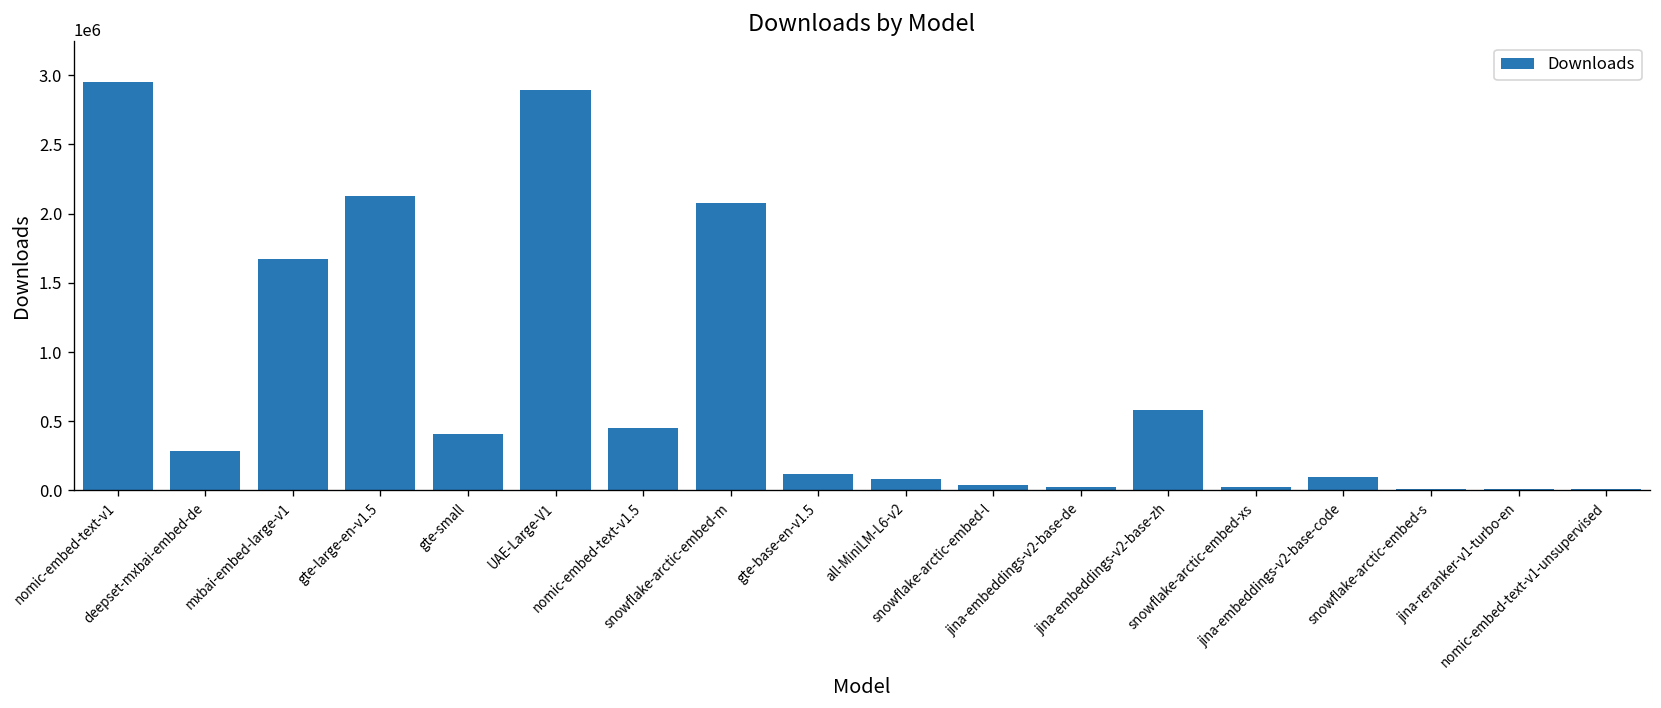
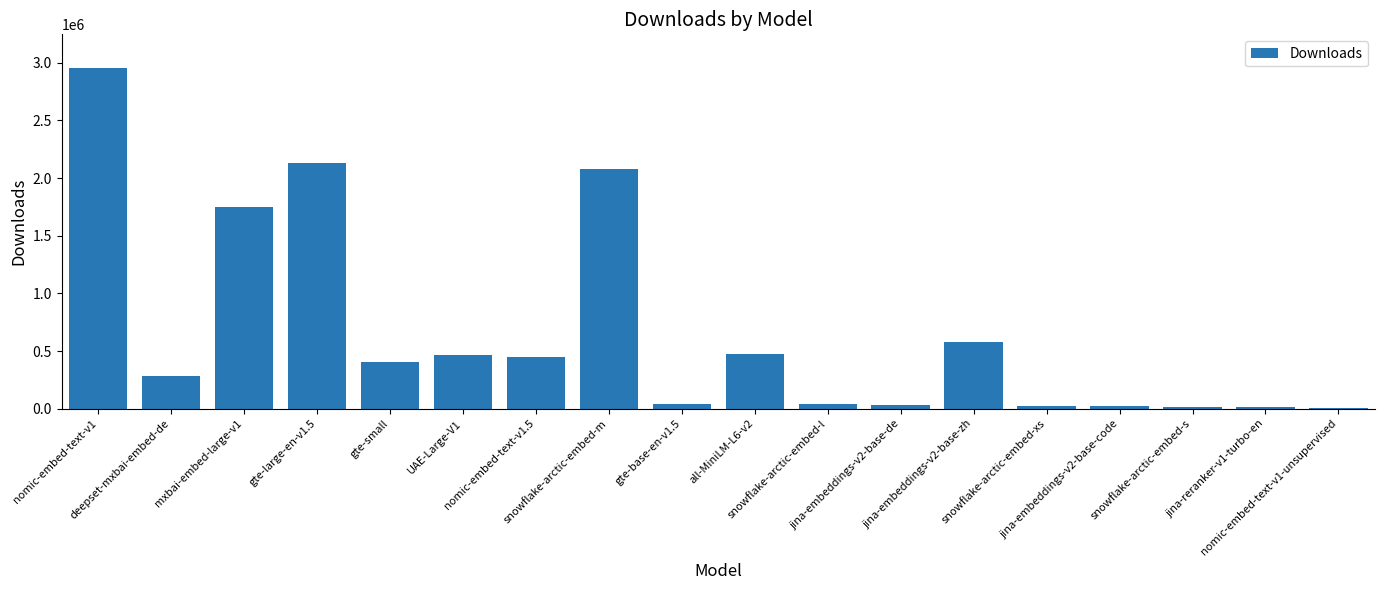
  {
    "nomic-embed-text-v1": 2950000,
    "deepset-mxbai-embed-de": 280000,
-   "mxbai-embed-large-v1": 1670000,
+   "mxbai-embed-large-v1": 1750000,
    "gte-large-en-v1.5": 2130000,
    "gte-small": 400000,
-   "UAE-Large-V1": 2900000,
+   "UAE-Large-V1": 470000,
    "nomic-embed-text-v1.5": 450000,
    "snowflake-arctic-embed-m": 2080000,
-   "gte-base-en-v1.5": 120000,
-   "all-MiniLM-L6-v2": 90000,
+   "gte-base-en-v1.5": 40000,
+   "all-MiniLM-L6-v2": 480000,
    "snowflake-arctic-embed-l": 40000,
    "jina-embeddings-v2-base-de": 30000,
    "jina-embeddings-v2-base-zh": 580000,
    "snowflake-arctic-embed-xs": 20000,
-   "jina-embeddings-v2-base-code": 100000
+   "jina-embeddings-v2-base-code": 20000
  }
